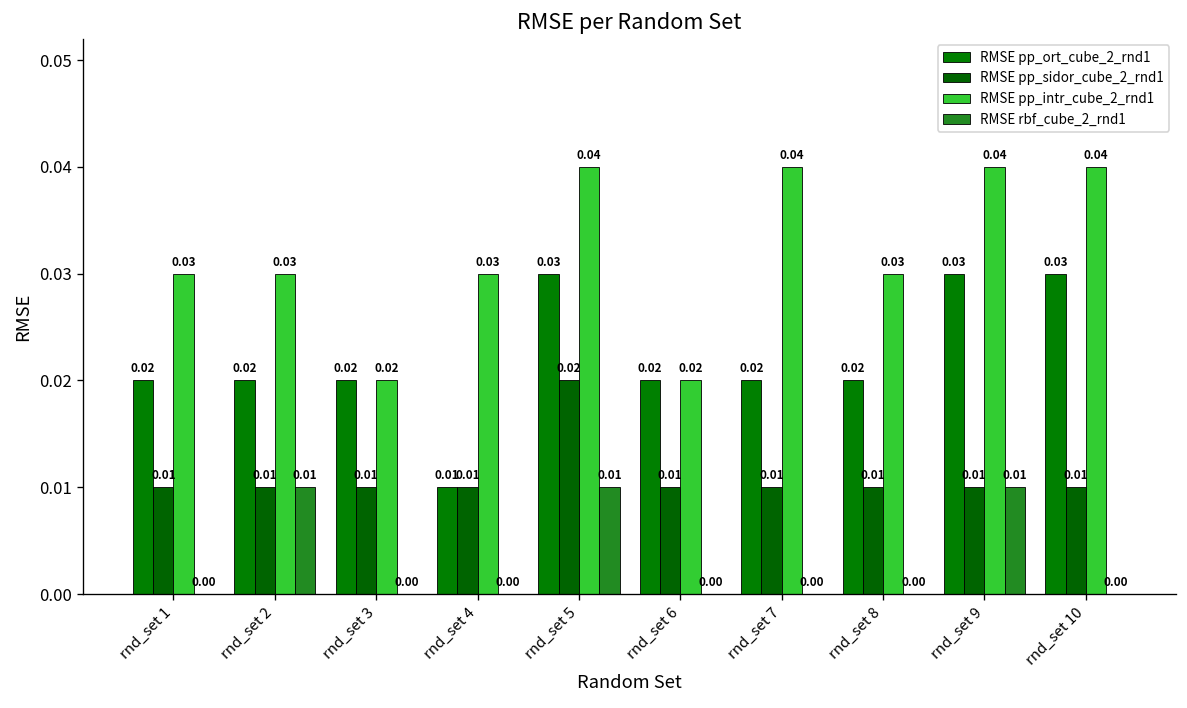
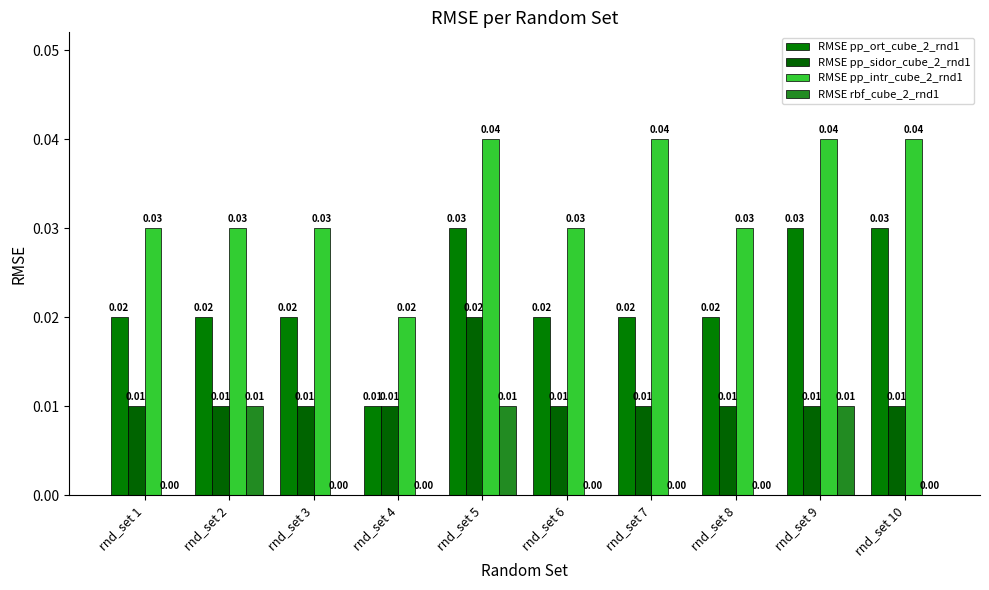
  {
    "RMSE pp_intr_cube_2_rnd1": {
      "rnd_set 1": 0.03,
      "rnd_set 2": 0.03,
-     "rnd_set 3": 0.02,
-     "rnd_set 4": 0.03,
+     "rnd_set 3": 0.03,
+     "rnd_set 4": 0.02,
      "rnd_set 5": 0.04,
-     "rnd_set 6": 0.02,
+     "rnd_set 6": 0.03,
      "rnd_set 7": 0.04,
      "rnd_set 8": 0.03,
      "rnd_set 9": 0.04,
      "rnd_set 10": 0.04
    }
  }
